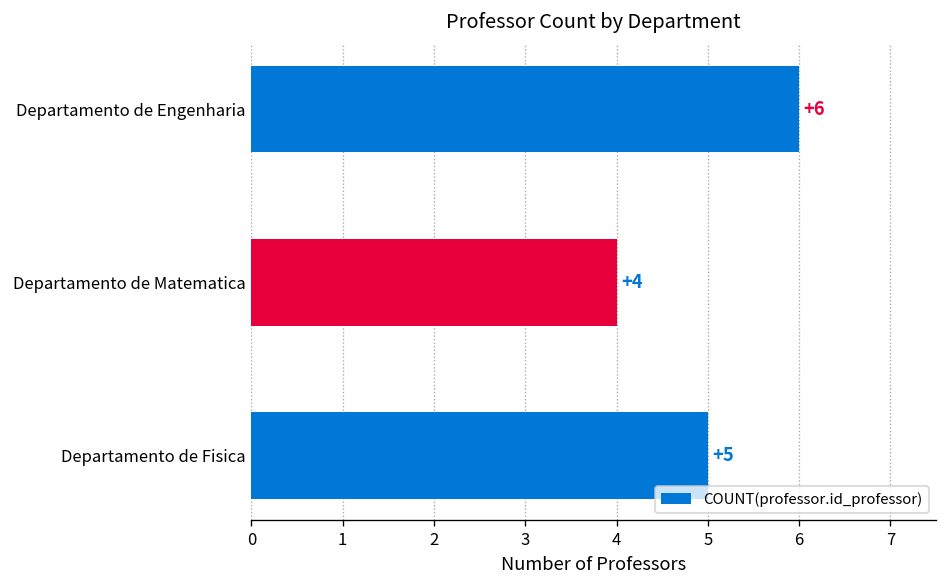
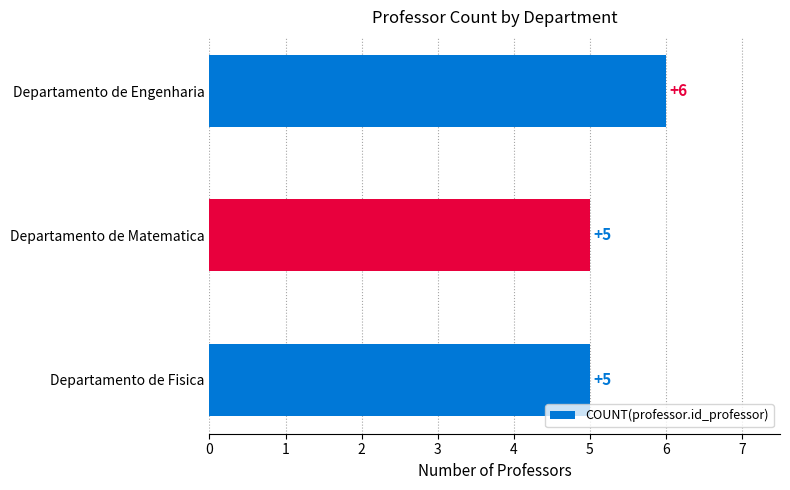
  {
    "Departamento de Engenharia": "+6",
-   "Departamento de Matematica": "+4",
+   "Departamento de Matematica": "+5",
    "Departamento de Fisica": "+5"
  }
